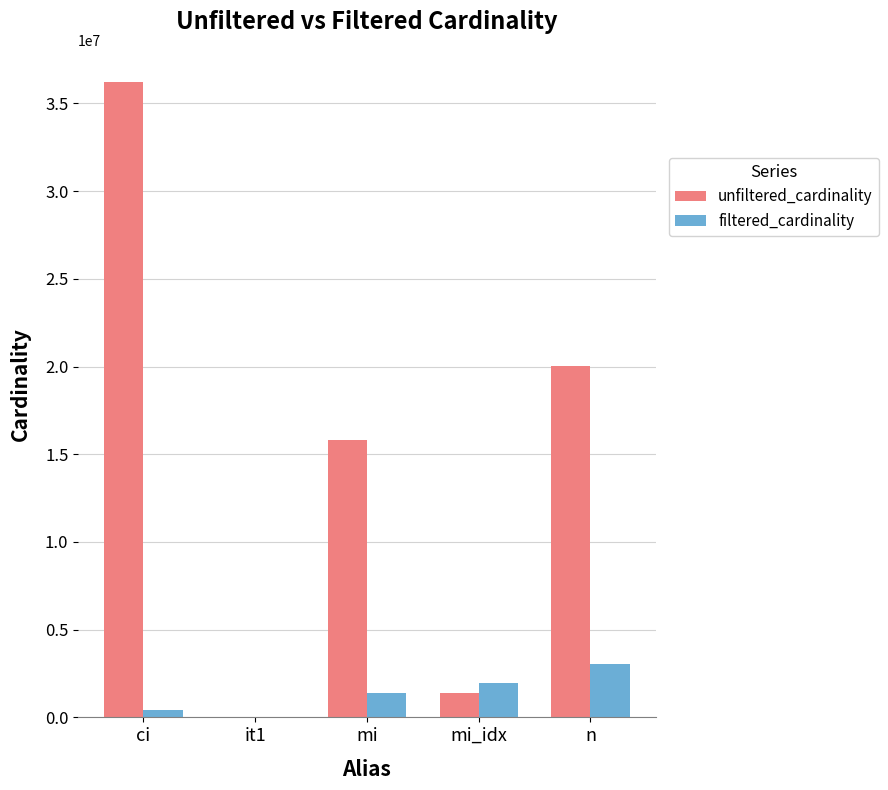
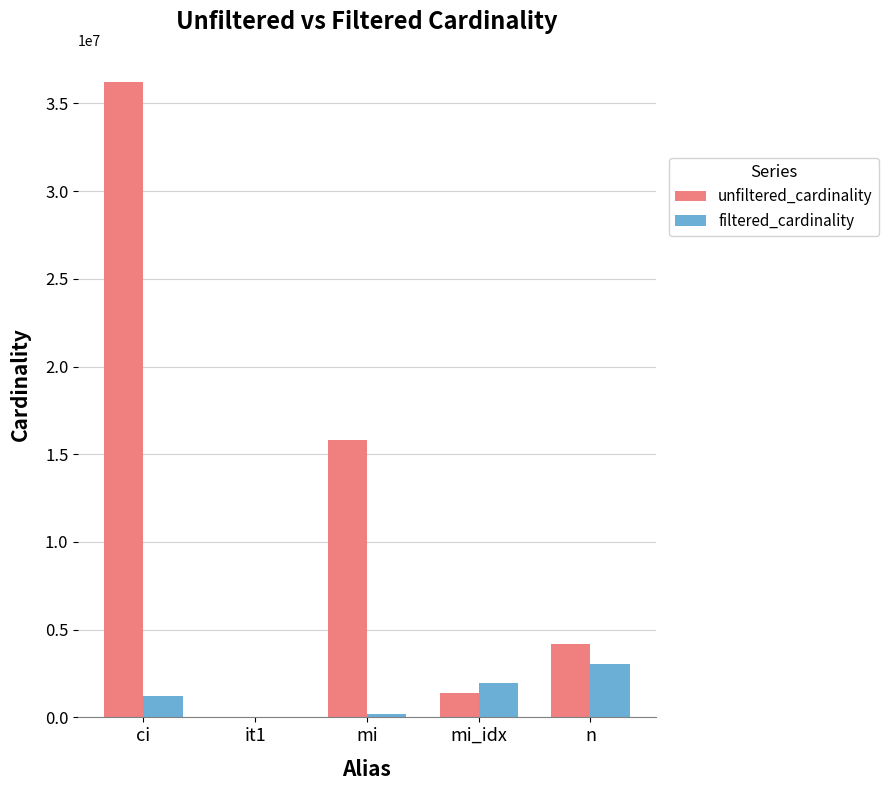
  {
    "unfiltered_cardinality": {
      "ci": 36200000,
      "mi": 15800000,
      "mi_idx": 1400000,
-     "n": 20000000
+     "n": 4200000
    },
    "filtered_cardinality": {
-     "ci": 400000,
-     "mi": 1400000,
+     "ci": 1200000,
+     "mi": 200000,
      "mi_idx": 1900000,
      "n": 3000000
    }
  }
